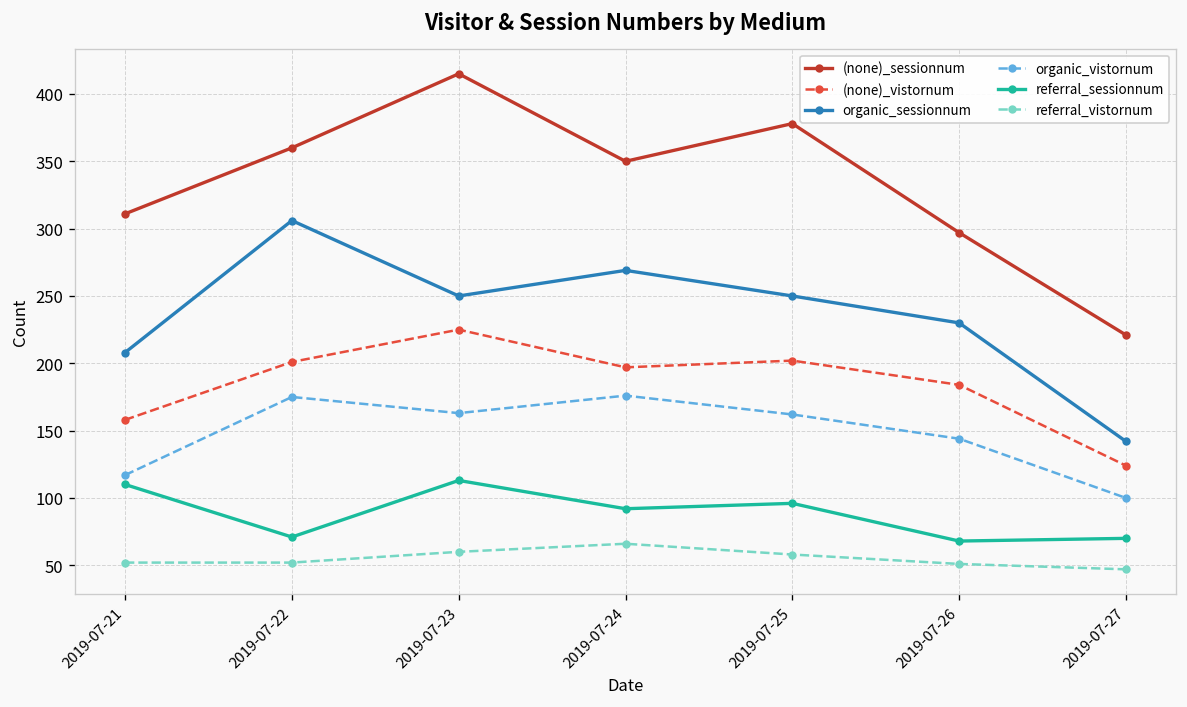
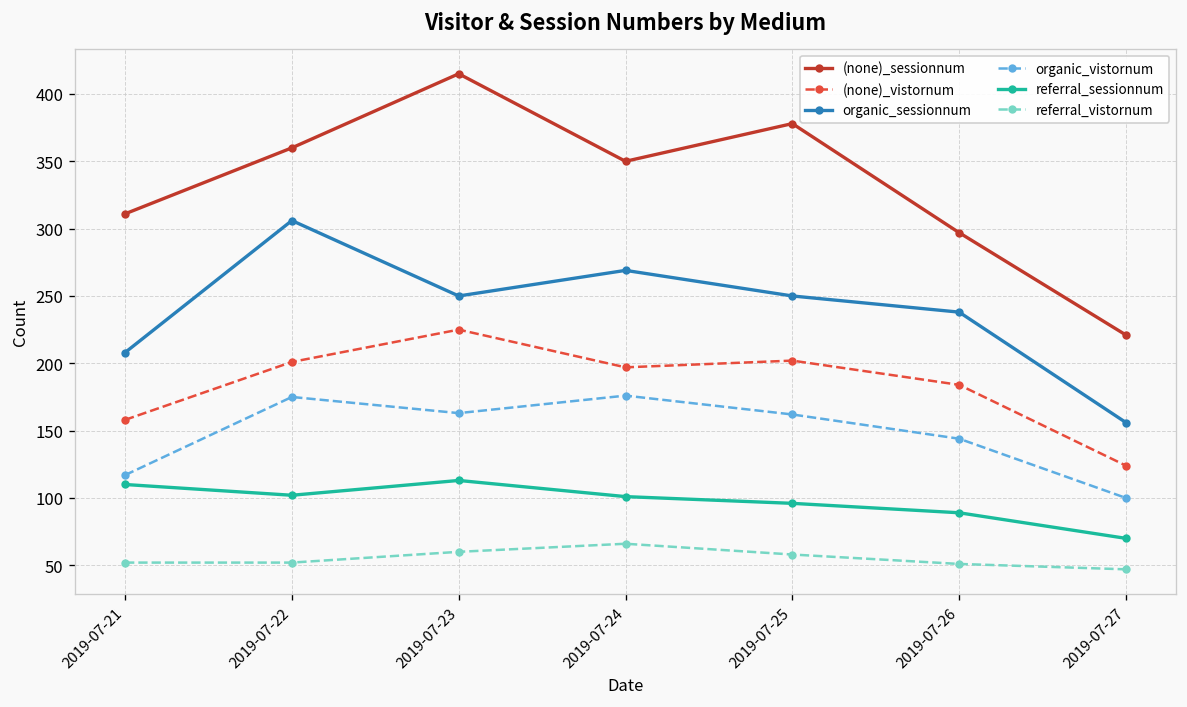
  {
    "organic_sessionnum": {
      "2019-07-21": 208,
      "2019-07-22": 306,
      "2019-07-23": 250,
      "2019-07-24": 269,
      "2019-07-25": 250,
-     "2019-07-26": 230,
-     "2019-07-27": 142
+     "2019-07-26": 238,
+     "2019-07-27": 156
    },
    "referral_sessionnum": {
      "2019-07-21": 110,
-     "2019-07-22": 71,
+     "2019-07-22": 102,
      "2019-07-23": 113,
-     "2019-07-24": 92,
+     "2019-07-24": 101,
      "2019-07-25": 96,
-     "2019-07-26": 68,
+     "2019-07-26": 89,
      "2019-07-27": 70
    }
  }
